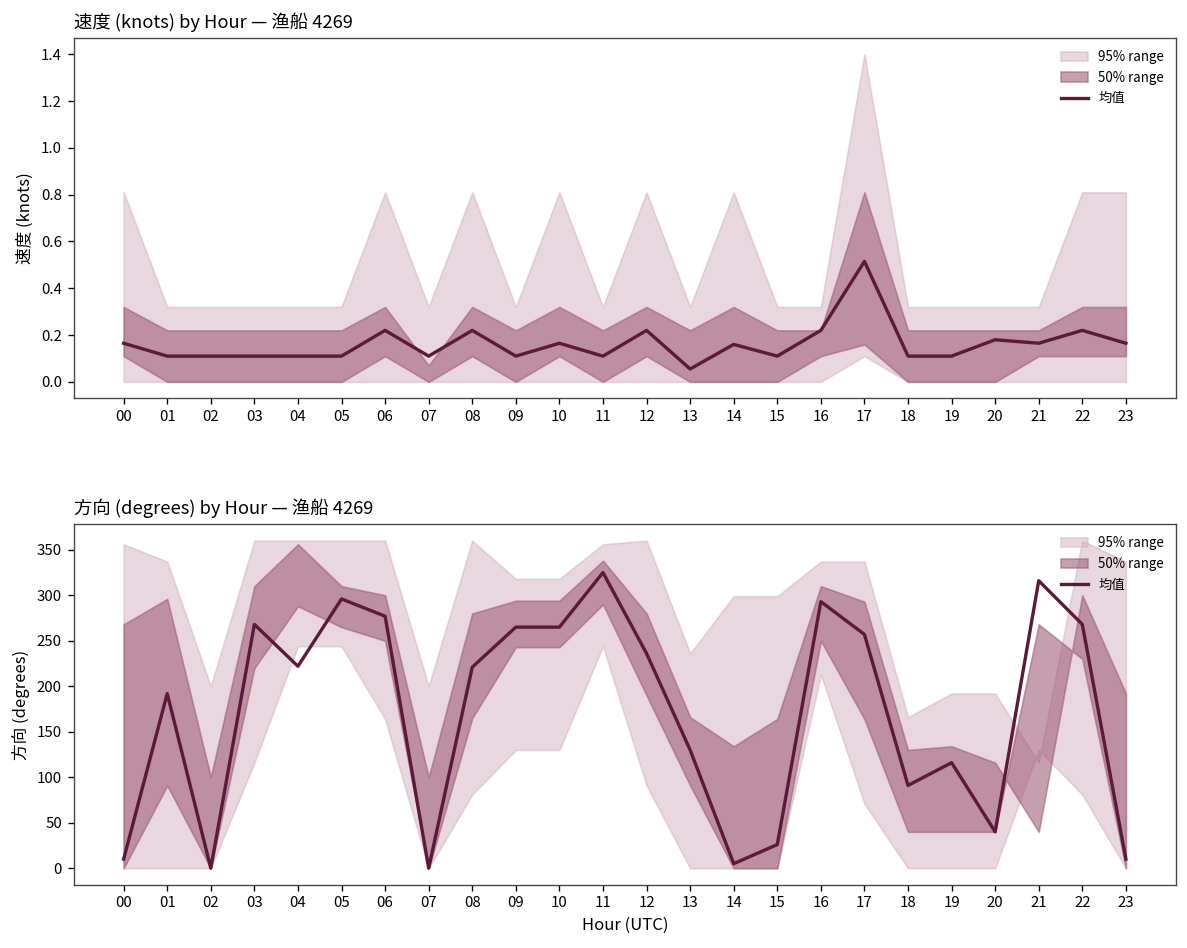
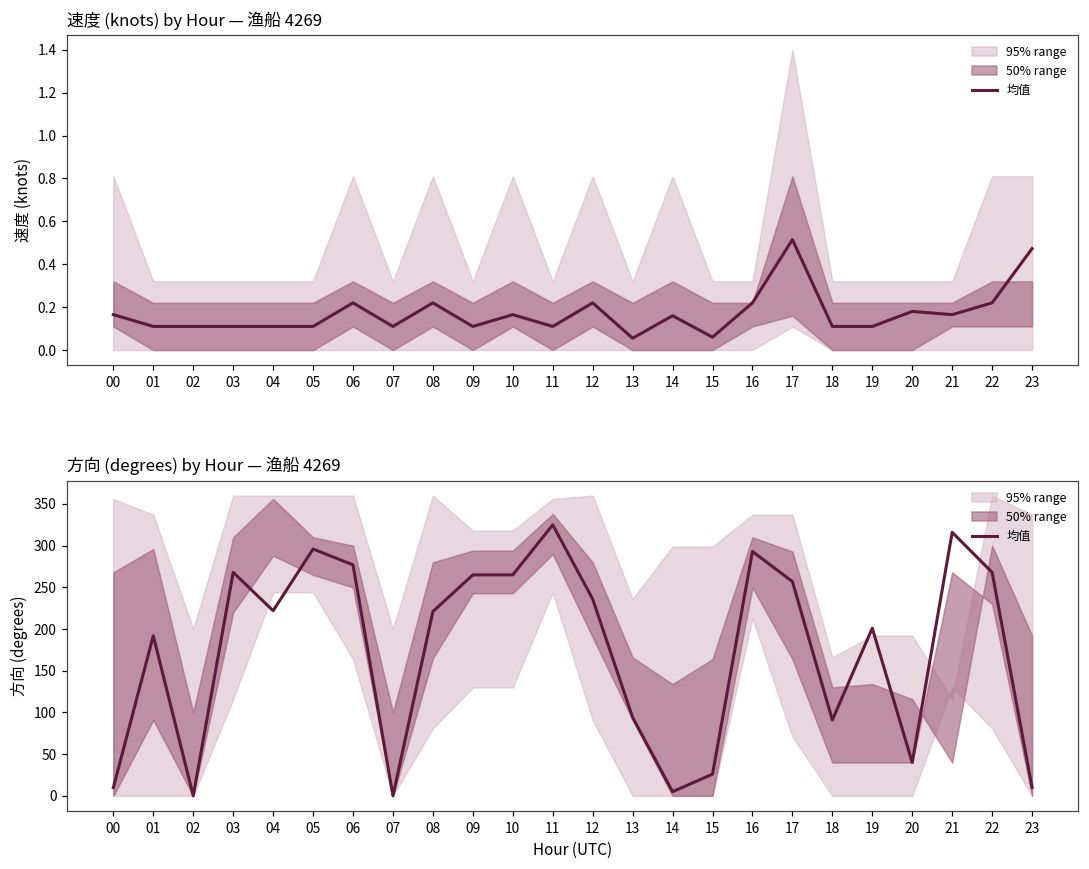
  {
    "速度 (knots) by Hour — 渔船 4269": {
      "均值": {
        "00": 0.17,
        "01": 0.11,
        "02": 0.11,
        "03": 0.11,
        "04": 0.11,
        "05": 0.11,
        "06": 0.22,
        "07": 0.11,
        "08": 0.22,
        "09": 0.11,
        "10": 0.17,
        "11": 0.11,
        "12": 0.22,
        "13": 0.06,
        "14": 0.16,
-       "15": 0.11,
+       "15": 0.06,
        "17": 0.52,
        "18": 0.11,
        "19": 0.11,
        "20": 0.18,
        "21": 0.17,
        "22": 0.22,
-       "23": 0.17
+       "23": 0.47
      },
      "50% range": {
-       "07": 0.07
+       "07": 0.22
      }
    },
    "方向 (degrees) by Hour — 渔船 4269": {
      "均值": {
        "00": 10,
        "01": 190,
        "02": 0,
        "03": 270,
        "04": 220,
        "05": 300,
        "06": 280,
        "07": 0,
        "08": 220,
        "09": 270,
        "10": 270,
        "11": 330,
        "12": 240,
-       "13": 130,
+       "13": 90,
        "14": 10,
        "15": 30,
        "16": 290,
        "17": 260,
        "18": 90,
-       "19": 120,
+       "19": 200,
        "20": 40,
        "21": 320,
        "22": 270,
        "23": 10
      }
    }
  }
